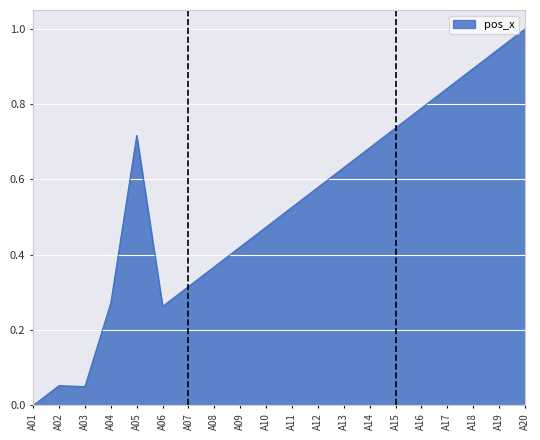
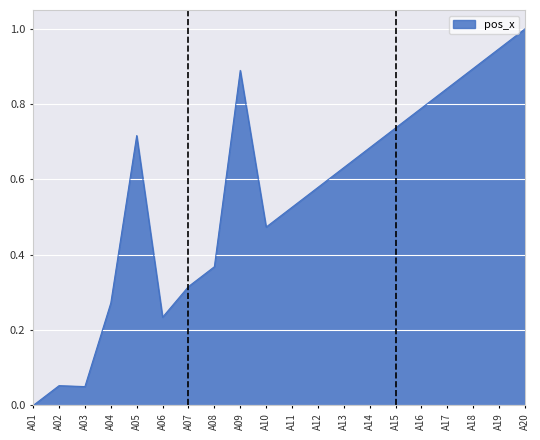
  {
    "A01": 0.00,
    "A02": 0.05,
    "A03": 0.05,
    "A04": 0.27,
    "A05": 0.72,
-   "A06": 0.26,
+   "A06": 0.23,
    "A07": 0.32,
    "A08": 0.37,
-   "A09": 0.42,
+   "A09": 0.89,
    "A10": 0.47,
    "A11": 0.53,
    "A12": 0.58,
    "A13": 0.63,
    "A14": 0.68,
    "A15": 0.74,
    "A16": 0.79,
    "A17": 0.84,
    "A18": 0.89,
    "A19": 0.95,
    "A20": 1.00
  }
